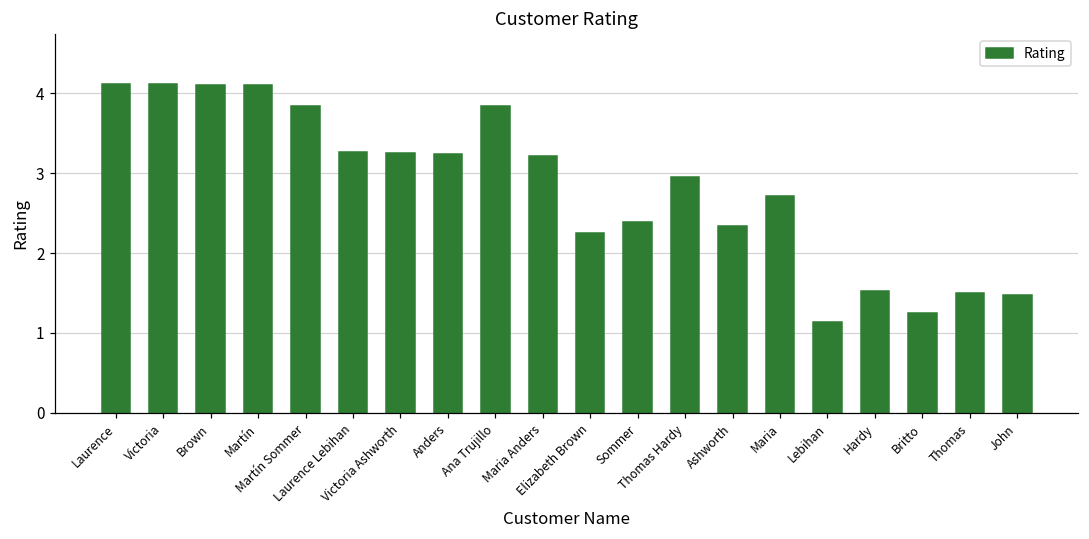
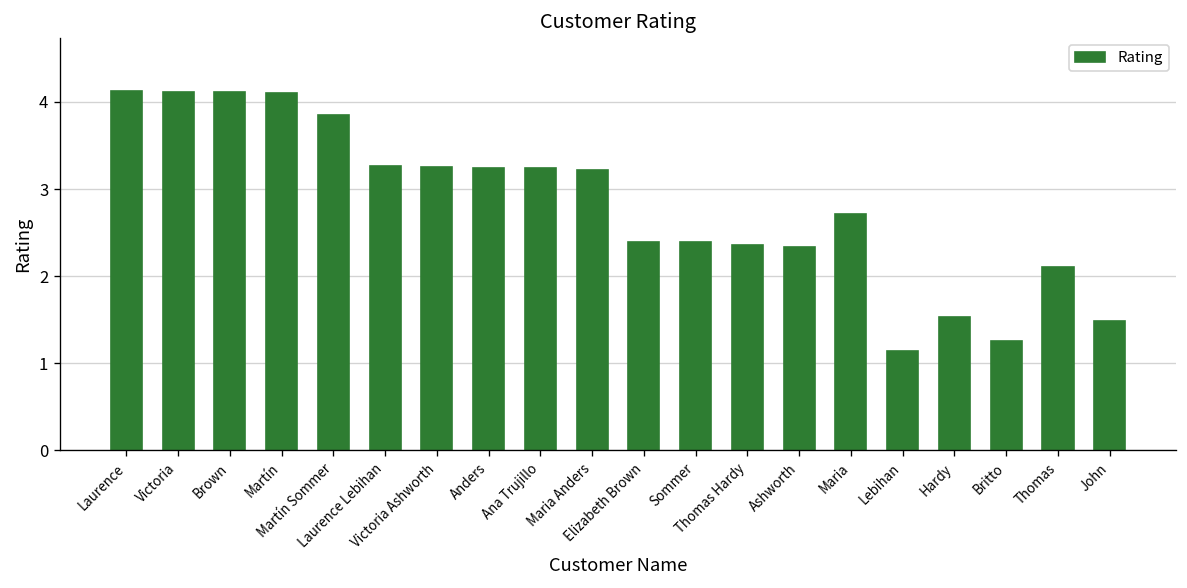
  {
    "Laurence": 4.1,
    "Victoria": 4.1,
    "Brown": 4.1,
    "Martín": 4.1,
    "Martín Sommer": 3.8,
    "Laurence Lebihan": 3.3,
    "Victoria Ashworth": 3.3,
    "Anders": 3.2,
-   "Ana Trujillo": 3.8,
+   "Ana Trujillo": 3.2,
    "Maria Anders": 3.2,
-   "Elizabeth Brown": 2.3,
+   "Elizabeth Brown": 2.4,
    "Sommer": 2.4,
-   "Thomas Hardy": 3.0,
+   "Thomas Hardy": 2.4,
    "Ashworth": 2.3,
    "Maria": 2.7,
    "Lebihan": 1.1,
    "Hardy": 1.5,
    "Britto": 1.3,
-   "Thomas": 1.5,
+   "Thomas": 2.1,
    "John": 1.5
  }
